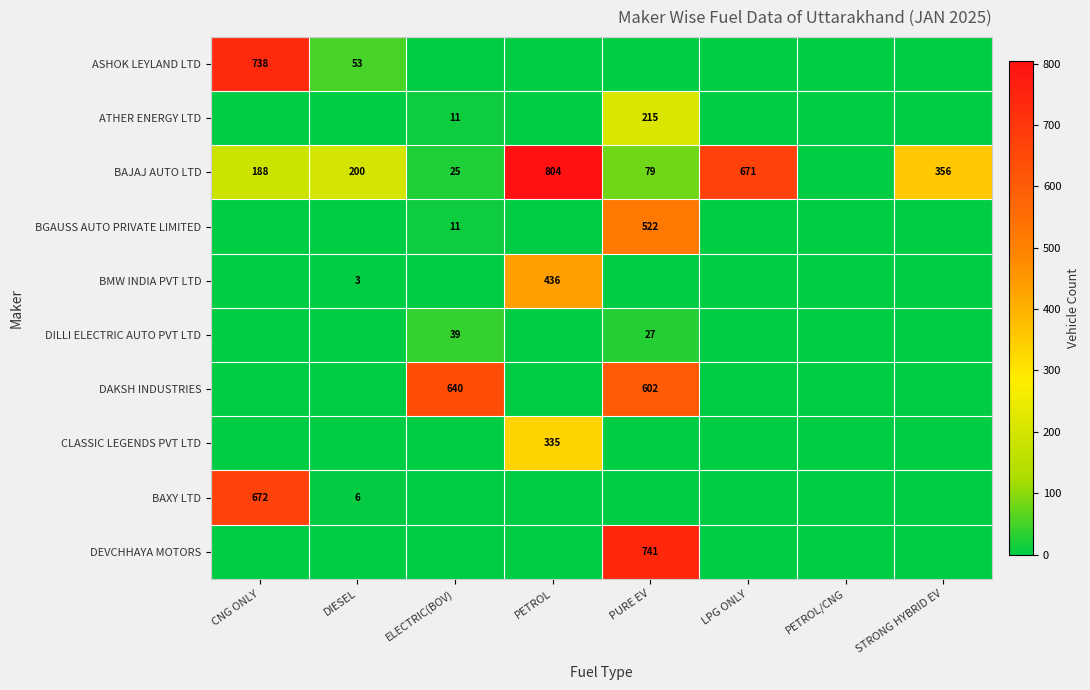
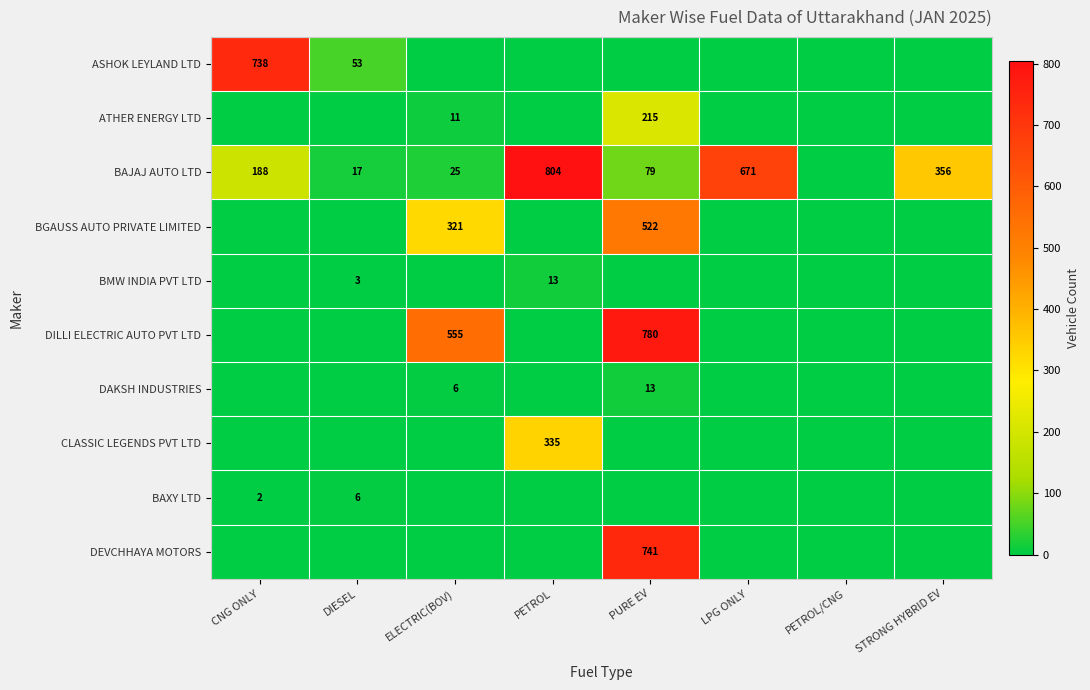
  {
    "ASHOK LEYLAND LTD": {
      "CNG ONLY": 738,
      "DIESEL": 53
    },
    "ATHER ENERGY LTD": {
      "ELECTRIC(BOV)": 11,
      "PURE EV": 215
    },
    "BAJAJ AUTO LTD": {
      "CNG ONLY": 188,
-     "DIESEL": 200,
+     "DIESEL": 17,
      "ELECTRIC(BOV)": 25,
      "PETROL": 804,
      "PURE EV": 79,
      "LPG ONLY": 671,
      "STRONG HYBRID EV": 356
    },
    "BGAUSS AUTO PRIVATE LIMITED": {
-     "ELECTRIC(BOV)": 11,
+     "ELECTRIC(BOV)": 321,
      "PURE EV": 522
    },
    "BMW INDIA PVT LTD": {
      "DIESEL": 3,
-     "PETROL": 436
+     "PETROL": 13
    },
    "DILLI ELECTRIC AUTO PVT LTD": {
-     "ELECTRIC(BOV)": 39,
-     "PURE EV": 27
+     "ELECTRIC(BOV)": 555,
+     "PURE EV": 780
    },
    "DAKSH INDUSTRIES": {
-     "ELECTRIC(BOV)": 640,
-     "PURE EV": 602
+     "ELECTRIC(BOV)": 6,
+     "PURE EV": 13
    },
    "CLASSIC LEGENDS PVT LTD": {
      "PETROL": 335
    },
    "BAXY LTD": {
-     "CNG ONLY": 672,
+     "CNG ONLY": 2,
      "DIESEL": 6
    },
    "DEVCHHAYA MOTORS": {
      "PURE EV": 741
    }
  }
